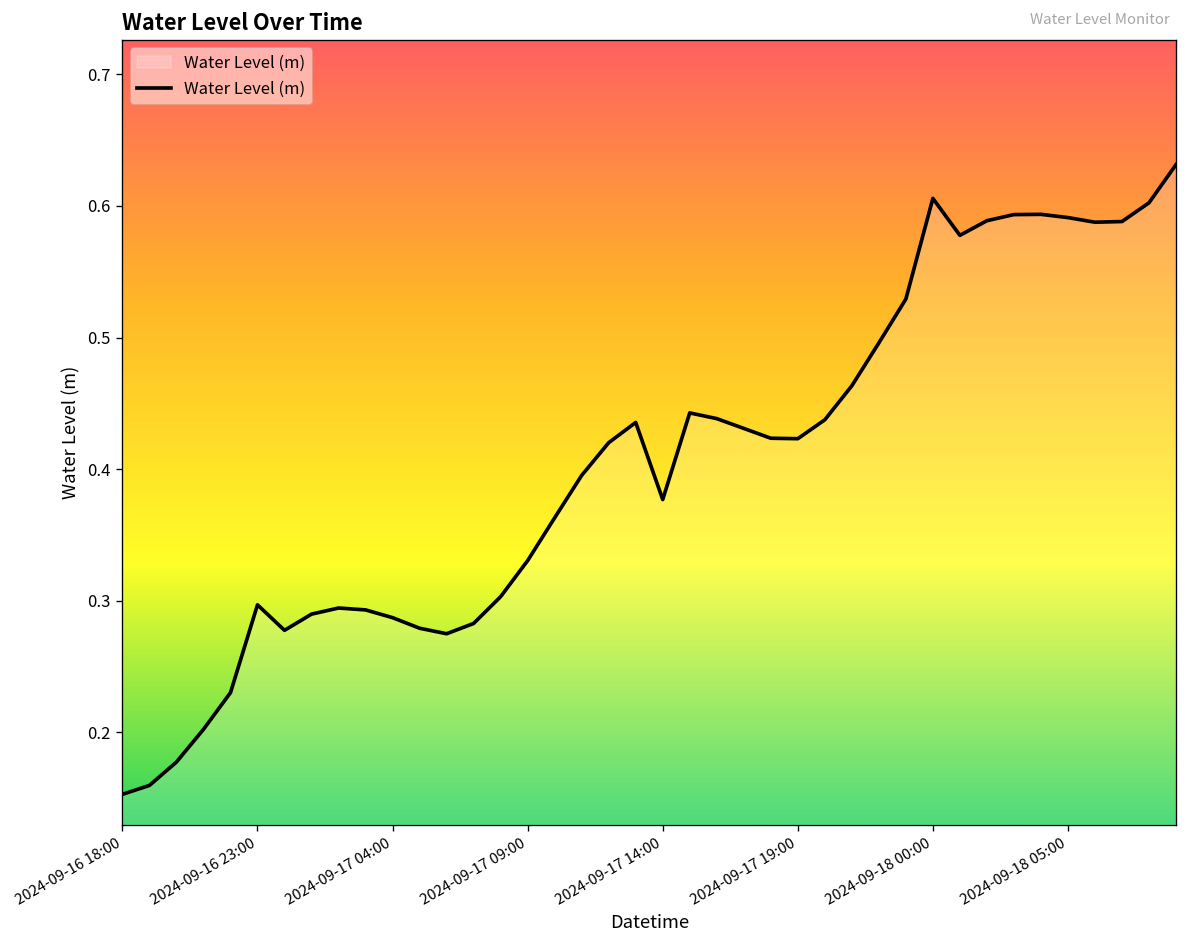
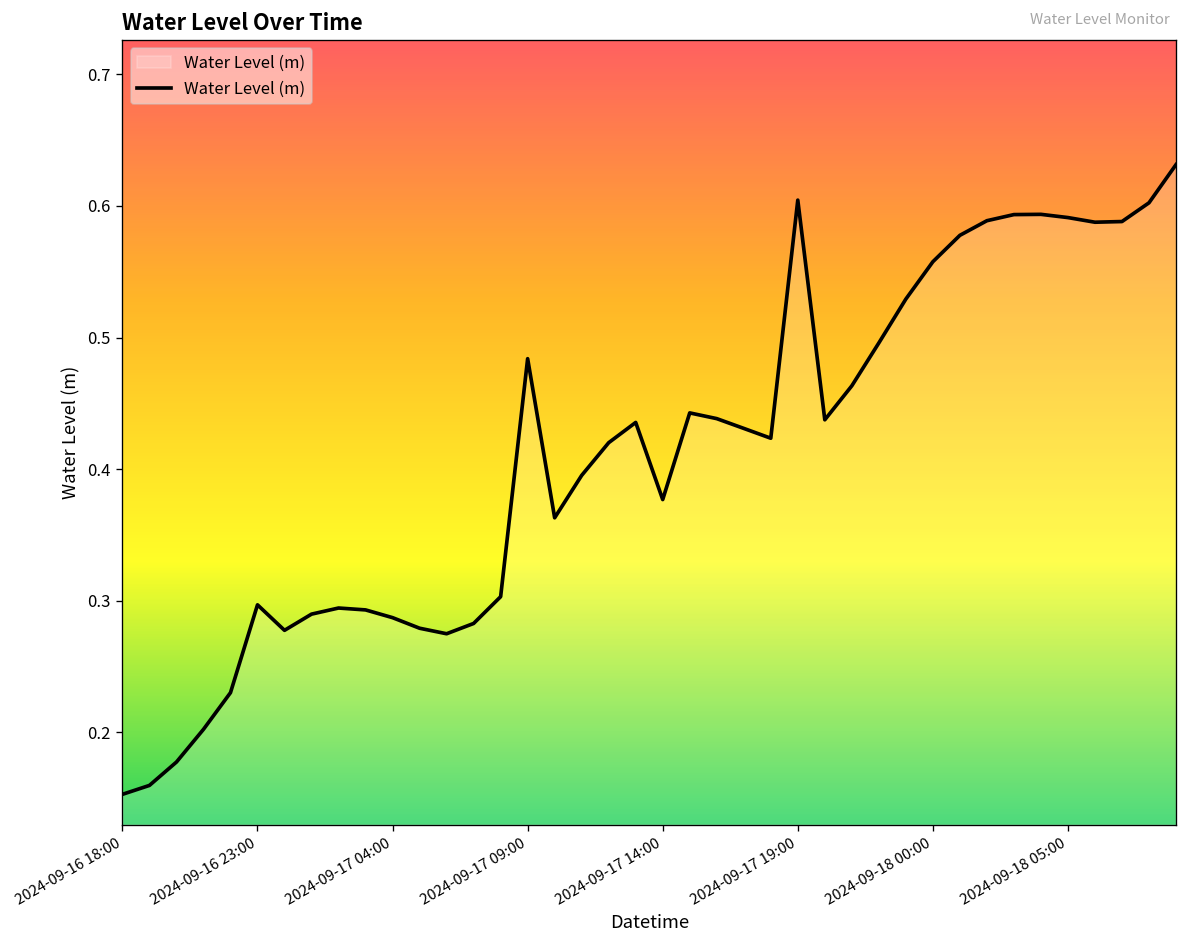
  {
    "2024-09-16 18:00": 0.153,
    "2024-09-16 23:00": 0.297,
    "2024-09-17 04:00": 0.287,
-   "2024-09-17 09:00": 0.330,
+   "2024-09-17 09:00": 0.484,
    "2024-09-17 14:00": 0.377,
-   "2024-09-17 19:00": 0.423,
-   "2024-09-18 00:00": 0.606,
+   "2024-09-17 19:00": 0.604,
+   "2024-09-18 00:00": 0.558,
    "2024-09-18 05:00": 0.591
  }
